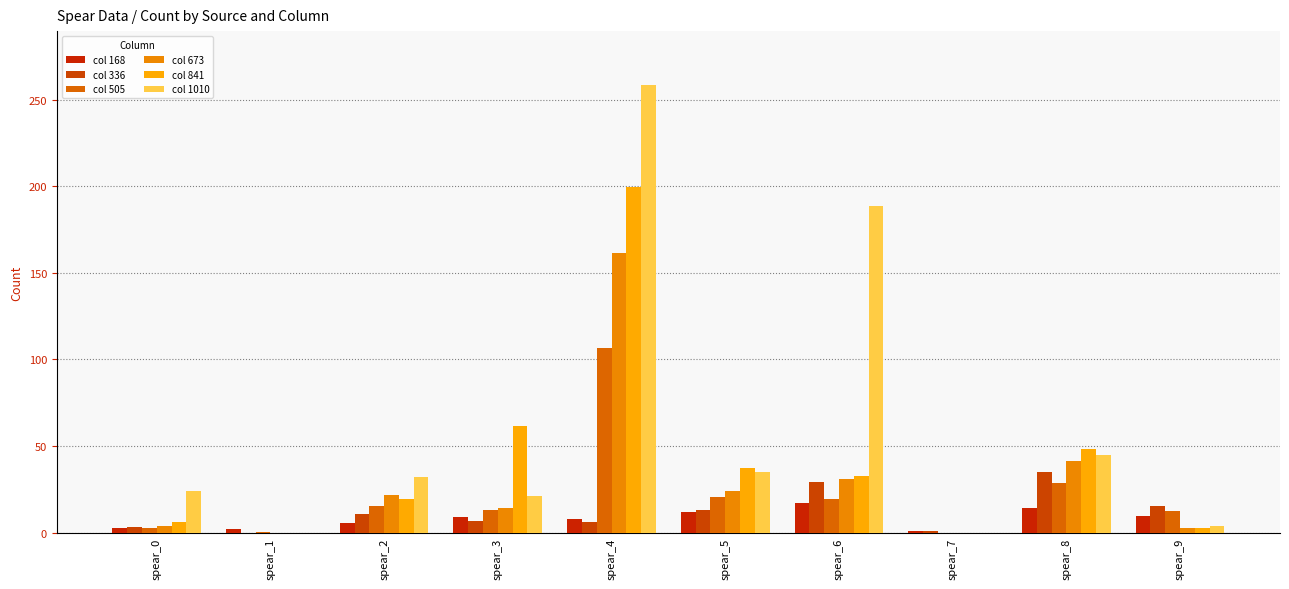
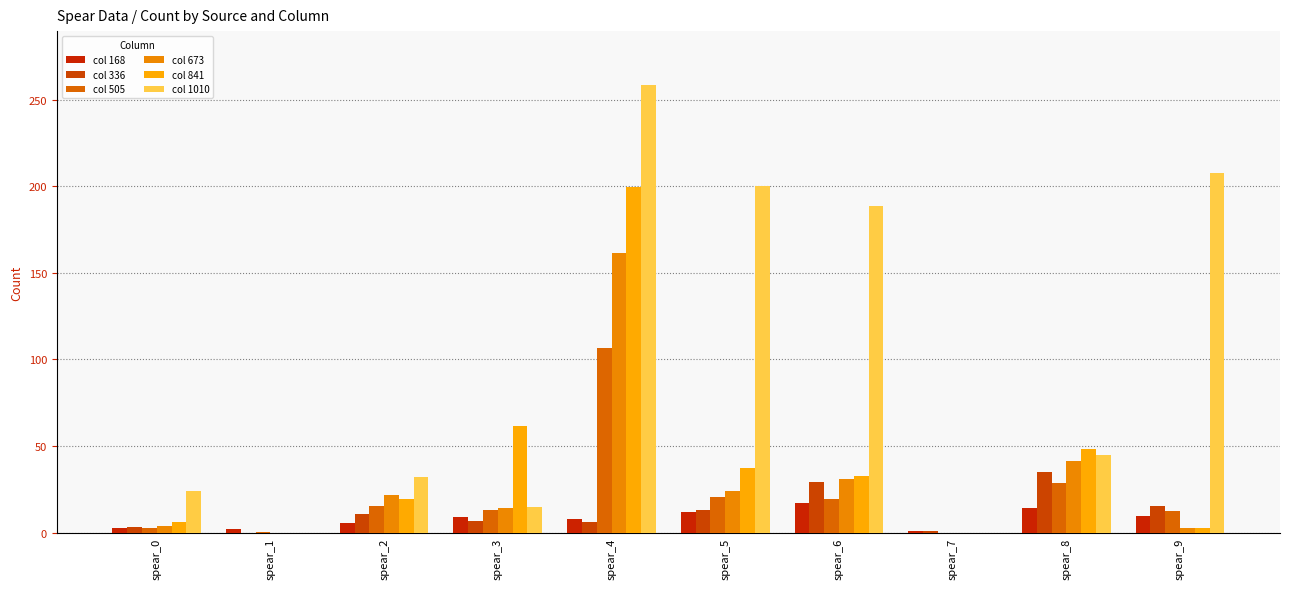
  {
    "col 1010": {
      "spear_0": 24,
      "spear_1": 0,
      "spear_2": 32,
-     "spear_3": 21,
+     "spear_3": 15,
      "spear_4": 259,
-     "spear_5": 35,
+     "spear_5": 200,
      "spear_6": 189,
      "spear_7": 0,
      "spear_8": 45,
-     "spear_9": 4
+     "spear_9": 208
    }
  }
